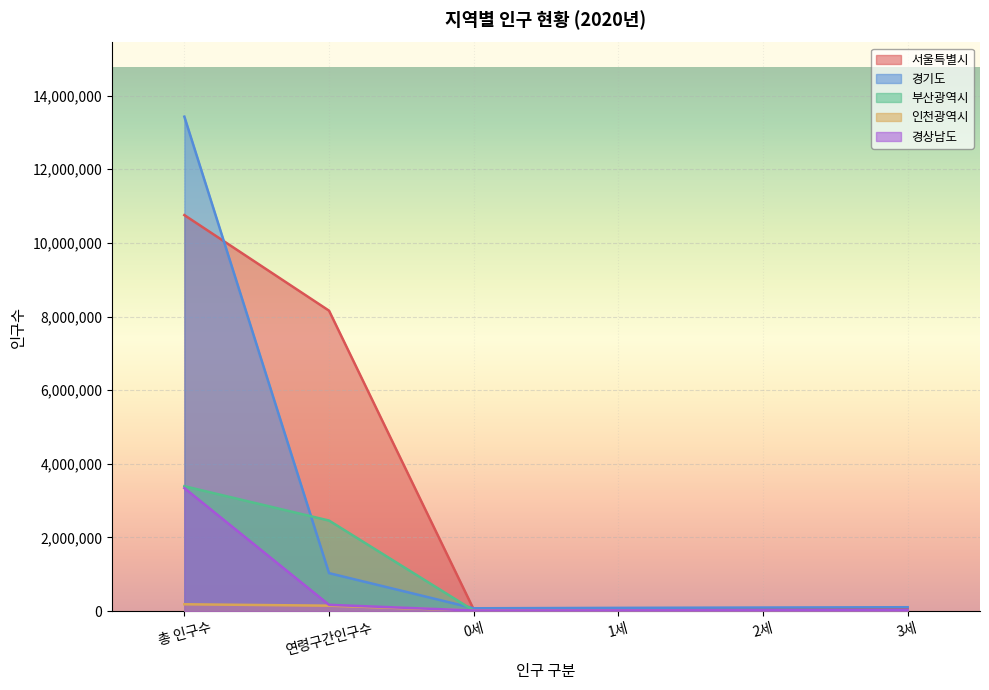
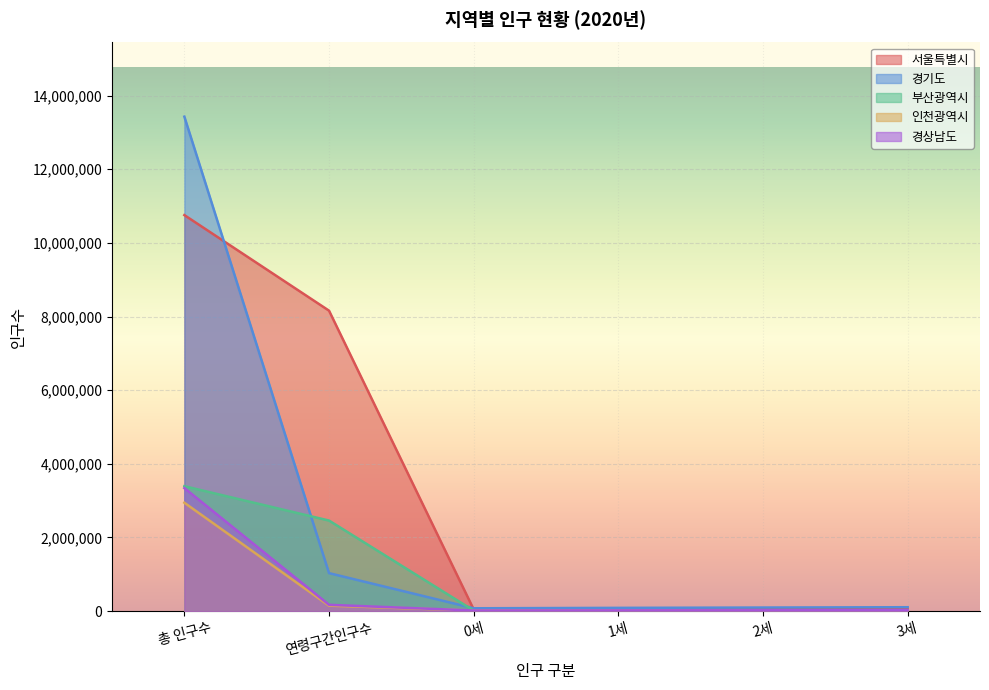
  {
    "서울특별시": {
      "총 인구수": "10,800,000",
      "연령구간인구수": "8,200,000"
    },
    "경기도": {
      "총 인구수": "13,400,000",
      "연령구간인구수": "1,000,000"
    },
    "부산광역시": {
      "연령구간인구수": "2,500,000"
    },
    "인천광역시": {
-     "총 인구수": "200,000"
+     "총 인구수": "2,900,000"
    }
  }
